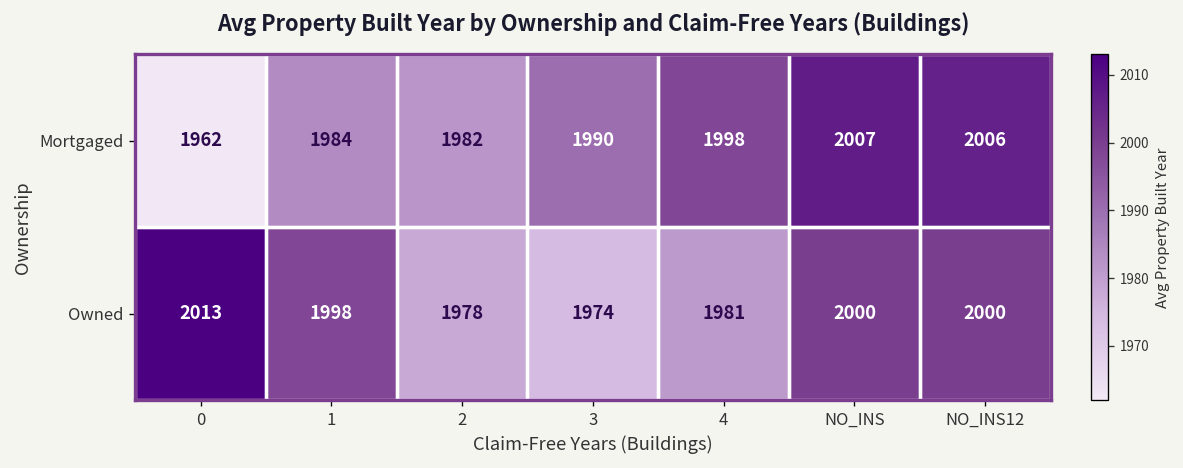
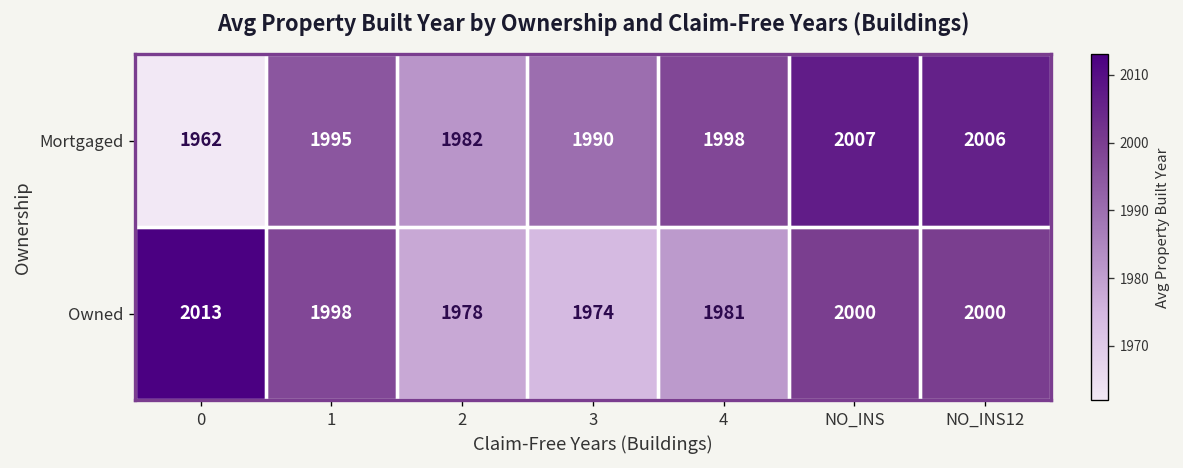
  {
    "Mortgaged": {
      "0": 1962,
-     "1": 1984,
+     "1": 1995,
      "2": 1982,
      "3": 1990,
      "4": 1998,
      "NO_INS": 2007,
      "NO_INS12": 2006
    },
    "Owned": {
      "0": 2013,
      "1": 1998,
      "2": 1978,
      "3": 1974,
      "4": 1981,
      "NO_INS": 2000,
      "NO_INS12": 2000
    }
  }
